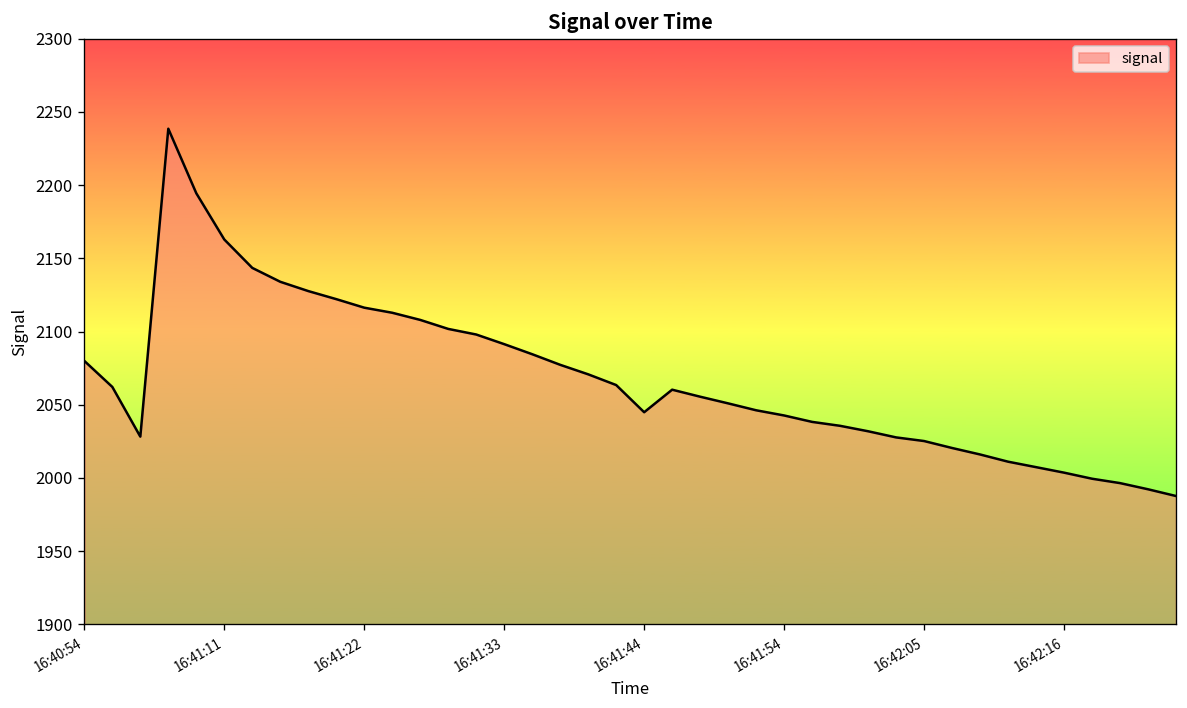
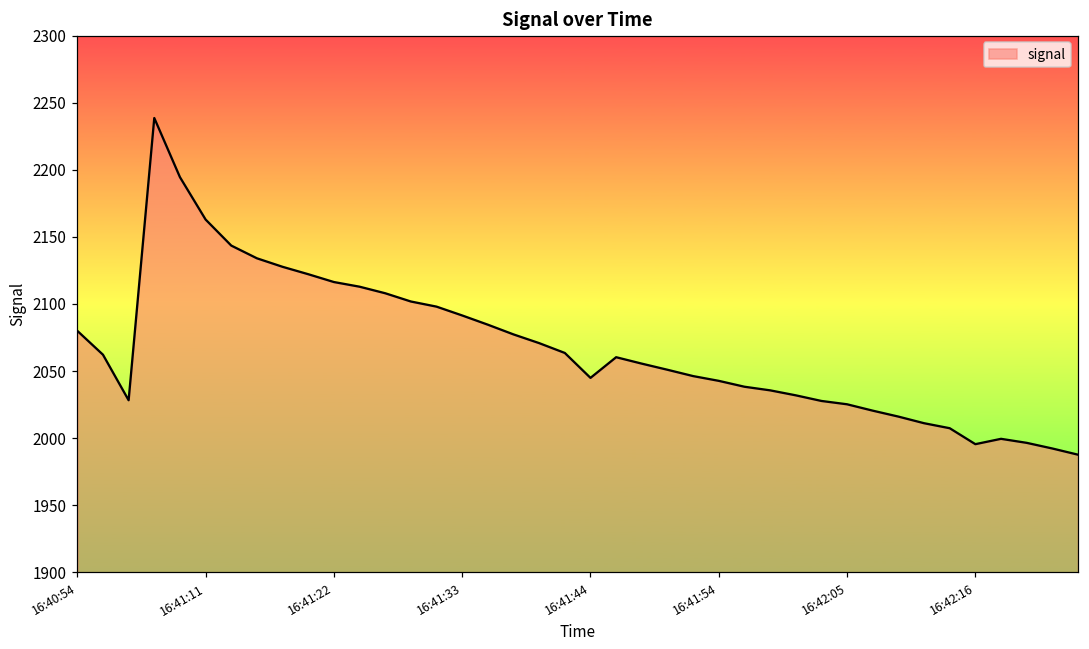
  {
    "16:40:54": 2080,
    "16:41:11": 2163,
    "16:41:22": 2116,
    "16:41:33": 2091,
    "16:41:44": 2045,
    "16:41:54": 2043,
    "16:42:05": 2025,
-   "16:42:16": 2004
+   "16:42:16": 1996
  }
